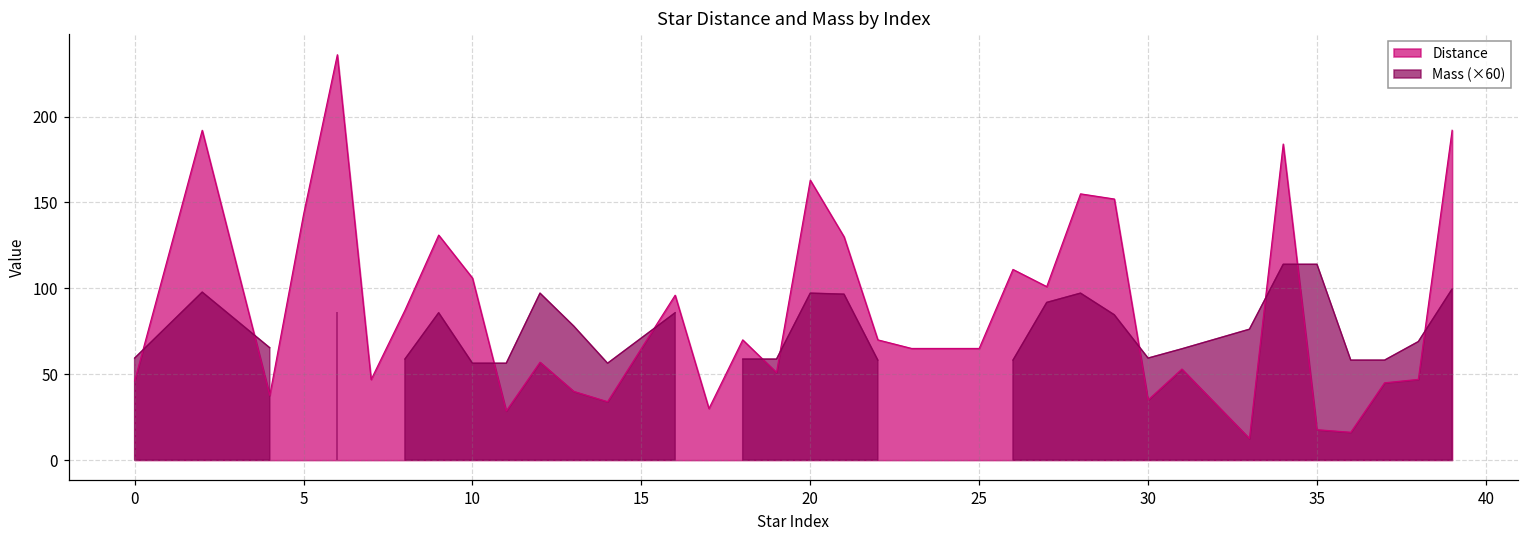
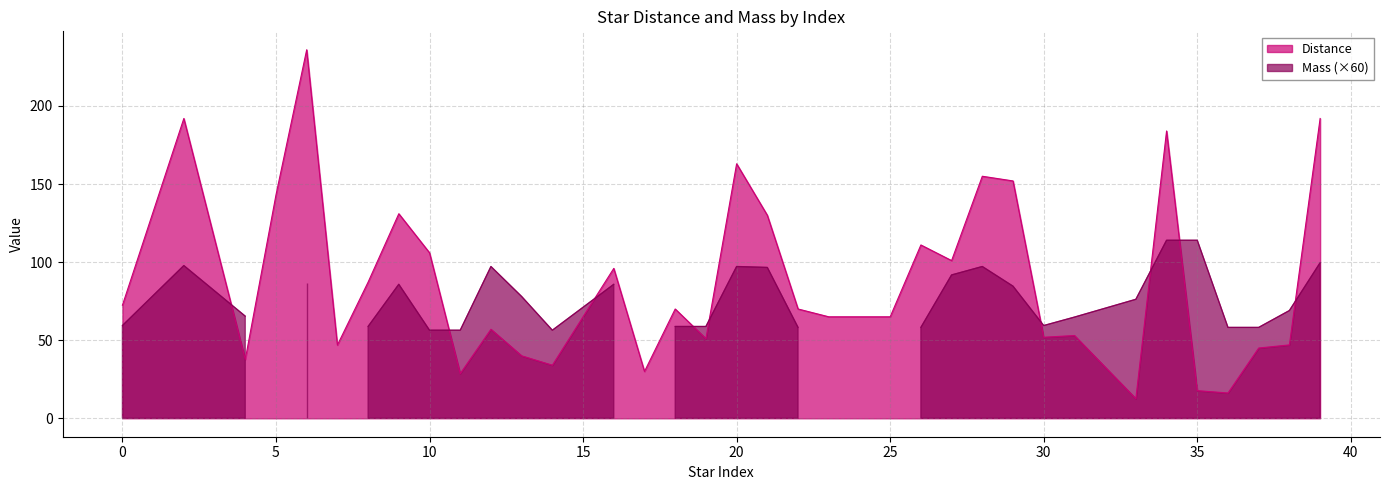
  {
    "Distance": {
-     "0": 46,
+     "0": 72,
      "5": 143,
      "10": 106,
      "20": 163,
      "25": 65,
-     "30": 35,
+     "30": 52,
      "35": 18
    }
  }
